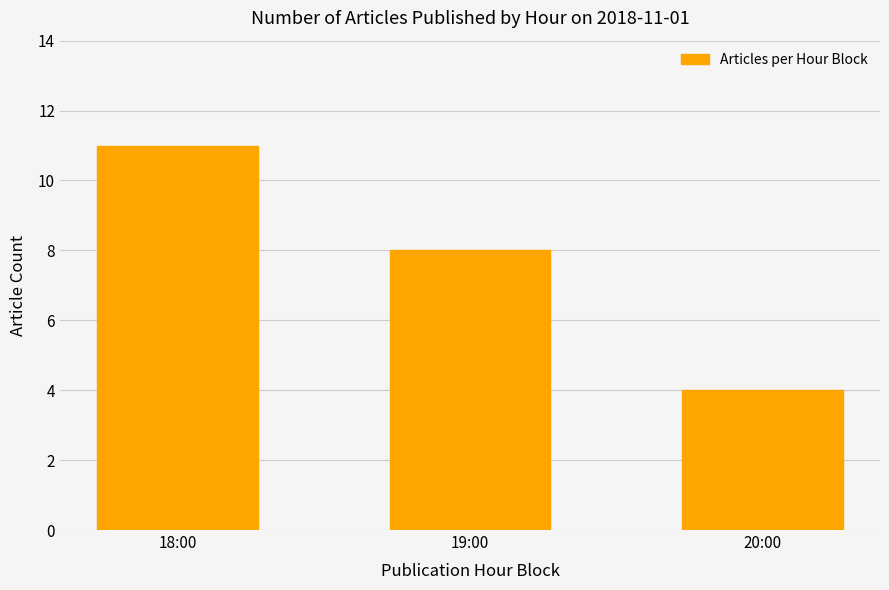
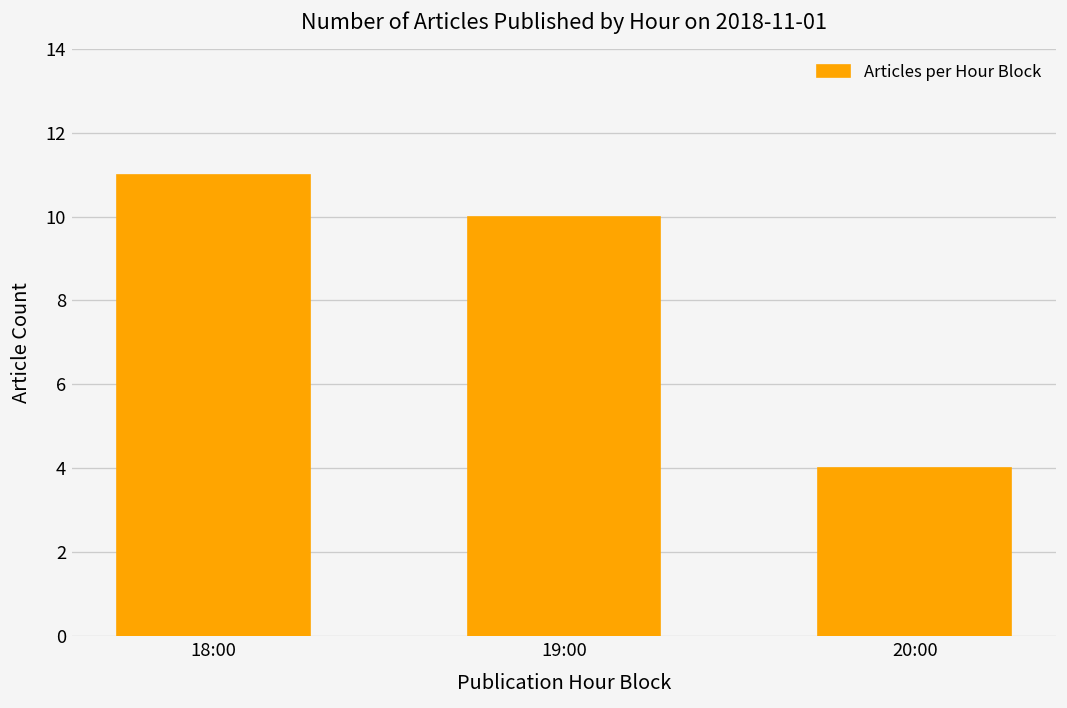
  {
    "18:00": 11,
-   "19:00": 8,
+   "19:00": 10,
    "20:00": 4
  }
